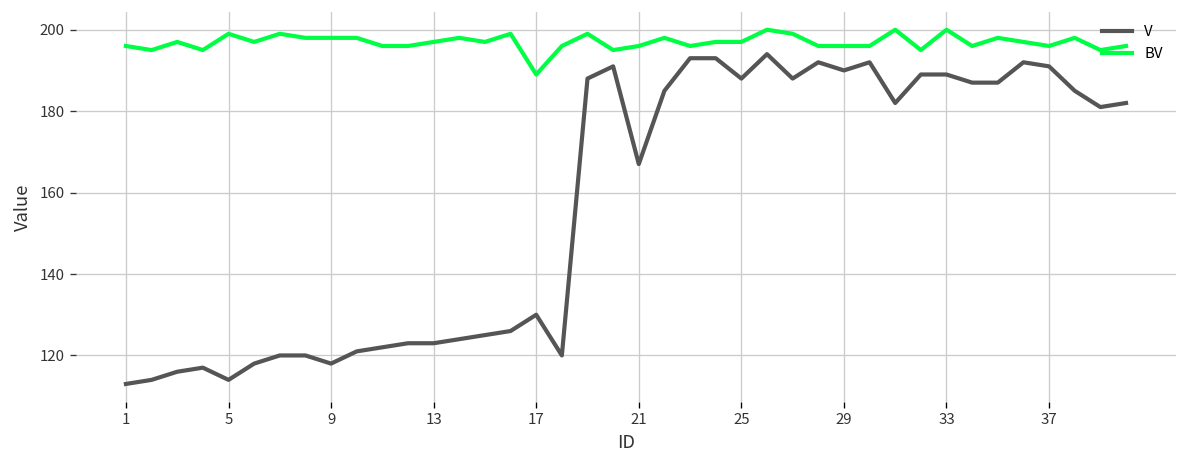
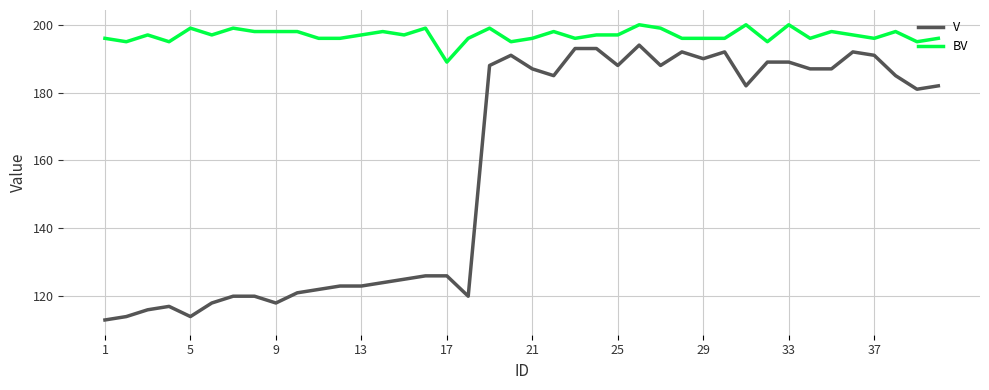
  {
    "V": {
      "1": 113,
      "5": 114,
      "9": 118,
      "13": 123,
-     "17": 130,
-     "21": 167,
+     "17": 126,
+     "21": 187,
      "25": 188,
      "29": 190,
      "33": 189,
      "37": 191
    },
    "BV": {
      "1": 196,
      "5": 199,
      "9": 198,
      "13": 197,
      "17": 189,
      "21": 196,
      "25": 197,
      "29": 196,
      "33": 200,
      "37": 196
    }
  }
